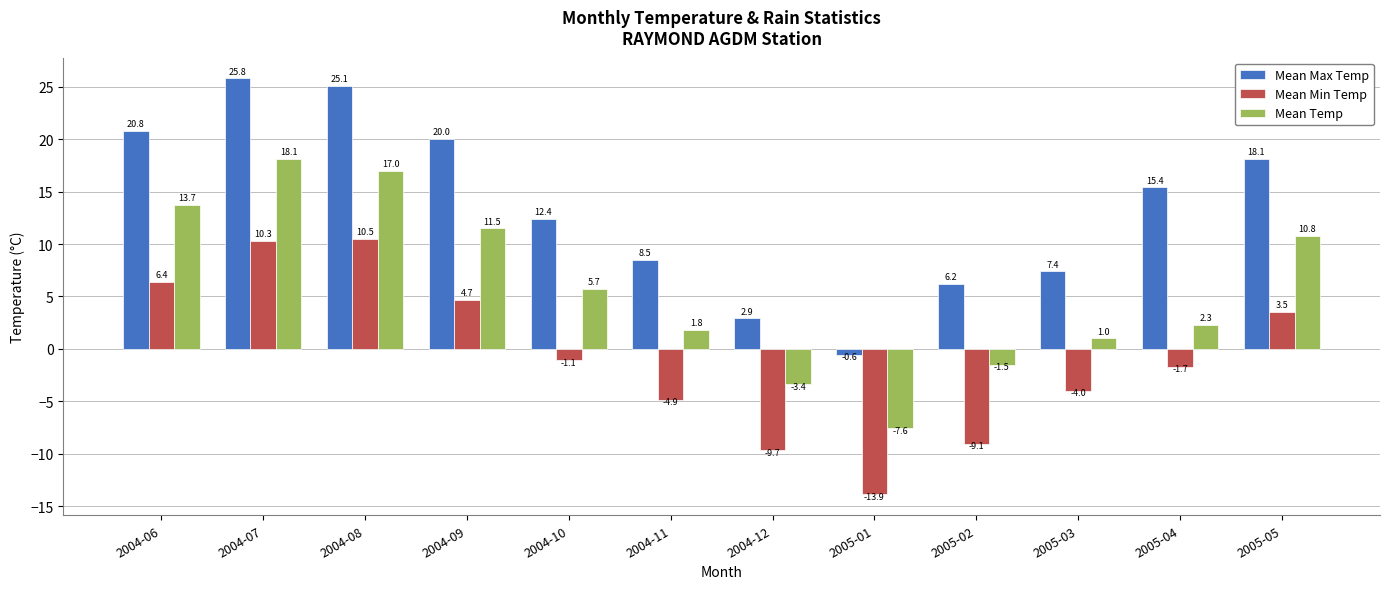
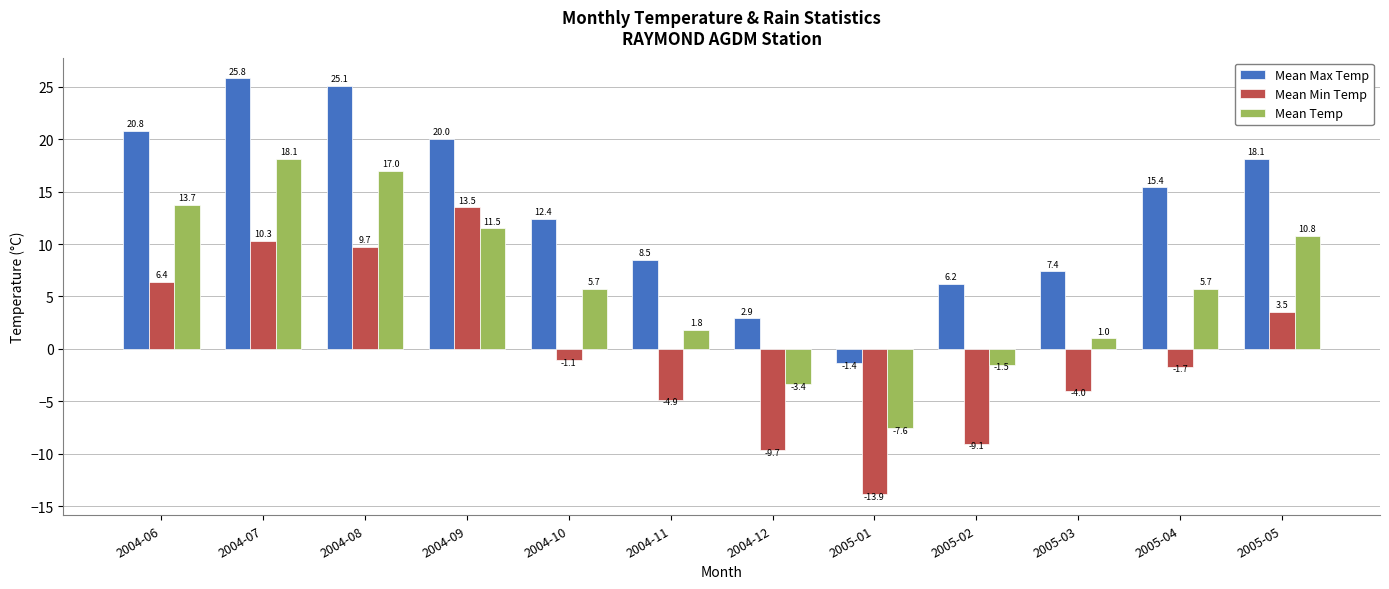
  {
    "Mean Max Temp": {
      "2004-06": 20.8,
      "2004-07": 25.8,
      "2004-08": 25.1,
      "2004-09": 20.0,
      "2004-10": 12.4,
      "2004-11": 8.5,
      "2004-12": 2.9,
-     "2005-01": -0.6,
+     "2005-01": -1.4,
      "2005-02": 6.2,
      "2005-03": 7.4,
      "2005-04": 15.4,
      "2005-05": 18.1
    },
    "Mean Min Temp": {
      "2004-06": 6.4,
      "2004-07": 10.3,
-     "2004-08": 10.5,
-     "2004-09": 4.7,
+     "2004-08": 9.7,
+     "2004-09": 13.5,
      "2004-10": -1.1,
      "2004-11": -4.9,
      "2004-12": -9.7,
      "2005-01": -13.9,
      "2005-02": -9.1,
      "2005-03": -4.0,
      "2005-04": -1.7,
      "2005-05": 3.5
    },
    "Mean Temp": {
      "2004-06": 13.7,
      "2004-07": 18.1,
      "2004-08": 17.0,
      "2004-09": 11.5,
      "2004-10": 5.7,
      "2004-11": 1.8,
      "2004-12": -3.4,
      "2005-01": -7.6,
      "2005-02": -1.5,
      "2005-03": 1.0,
-     "2005-04": 2.3,
+     "2005-04": 5.7,
      "2005-05": 10.8
    }
  }
